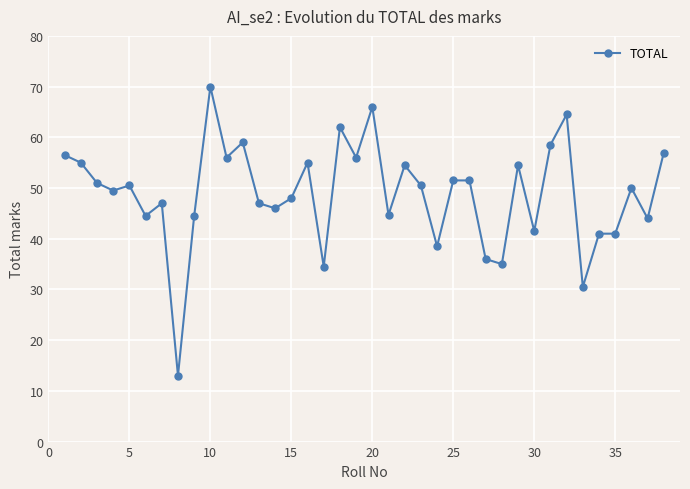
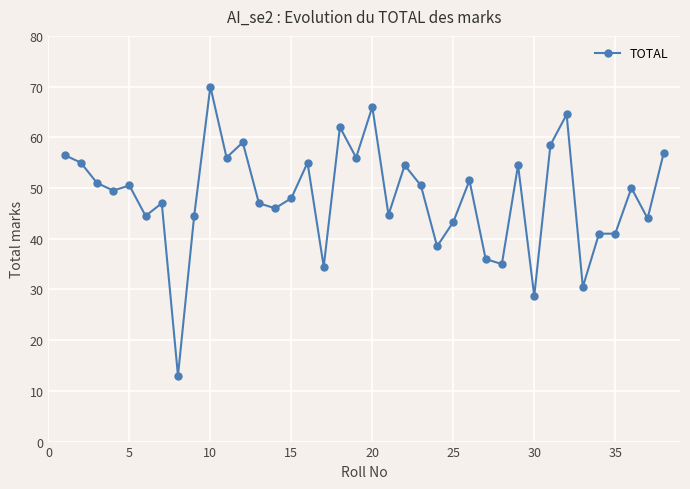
  {
    "5": 51,
    "10": 70,
    "15": 48,
    "20": 66,
-   "25": 52,
-   "30": 42,
+   "25": 43,
+   "30": 29,
    "35": 41
  }
